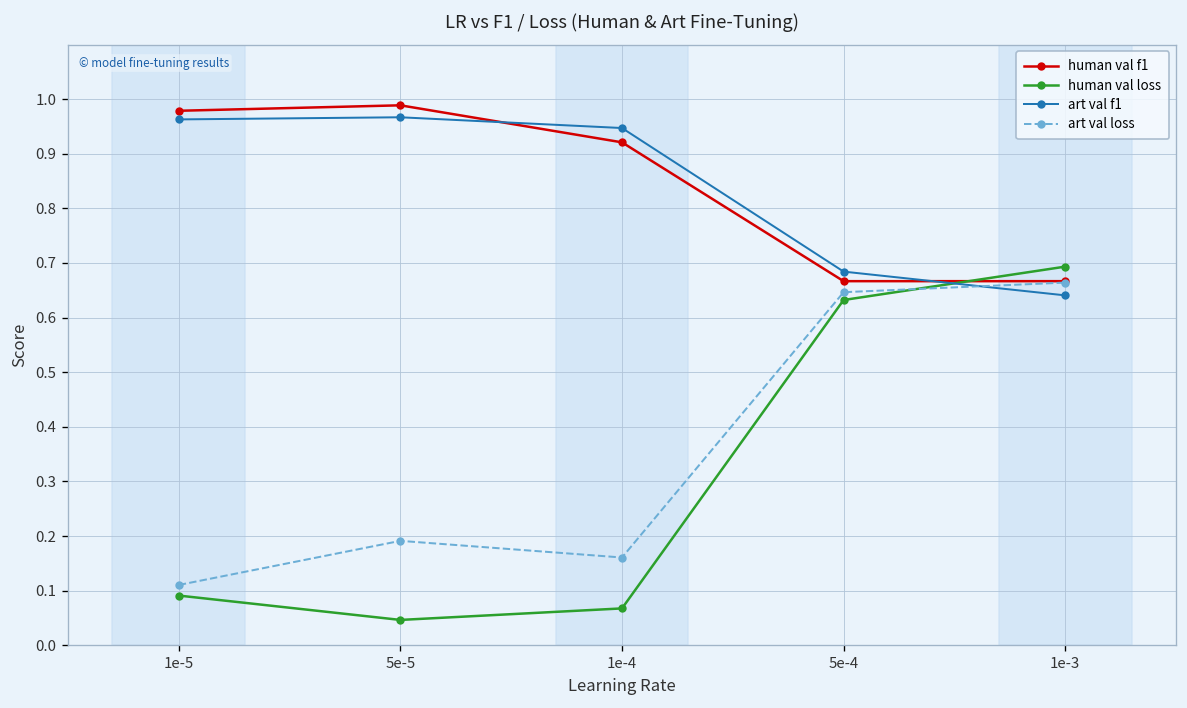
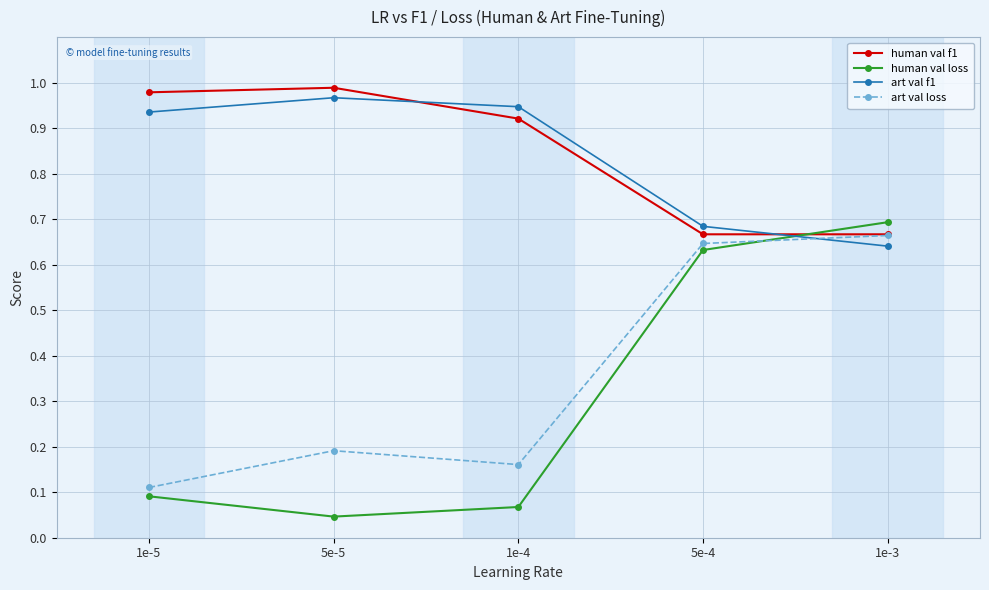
  {
    "human val f1": {
      "1e-5": 0.98,
      "5e-5": 0.99,
      "1e-4": 0.92,
      "5e-4": 0.67
    },
    "human val loss": {
      "1e-5": 0.09,
      "5e-5": 0.05,
      "1e-4": 0.07,
      "5e-4": 0.63,
      "1e-3": 0.69
    },
    "art val f1": {
-     "1e-5": 0.96,
+     "1e-5": 0.94,
      "5e-5": 0.97,
      "1e-4": 0.95,
      "5e-4": 0.68,
      "1e-3": 0.64
    },
    "art val loss": {
      "1e-5": 0.11,
      "5e-5": 0.19,
      "1e-4": 0.16,
      "5e-4": 0.65
    }
  }
